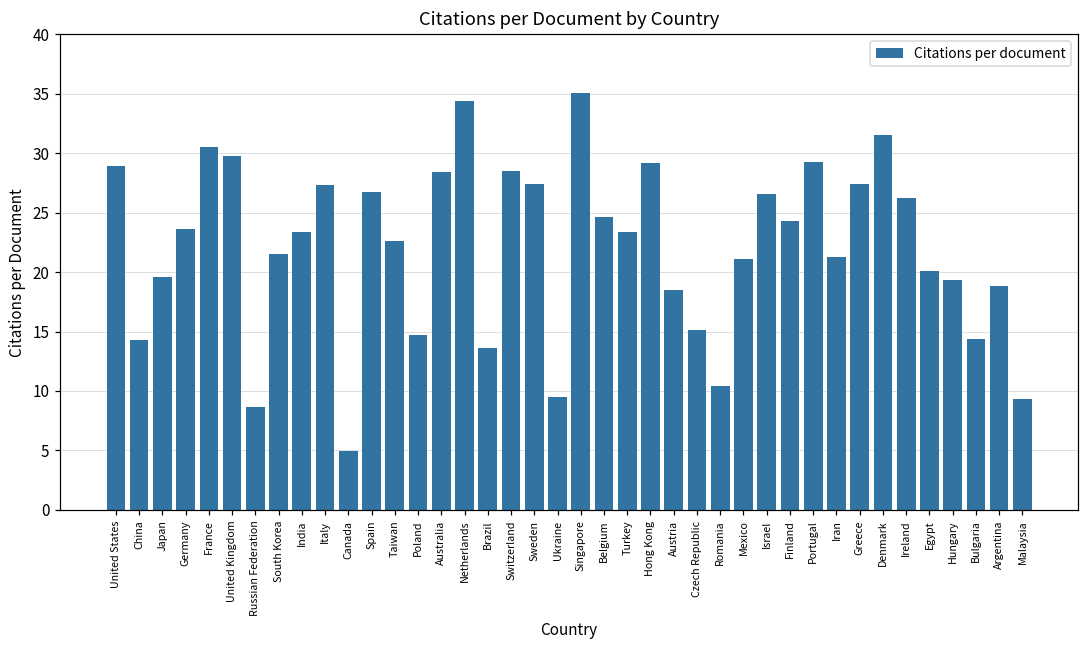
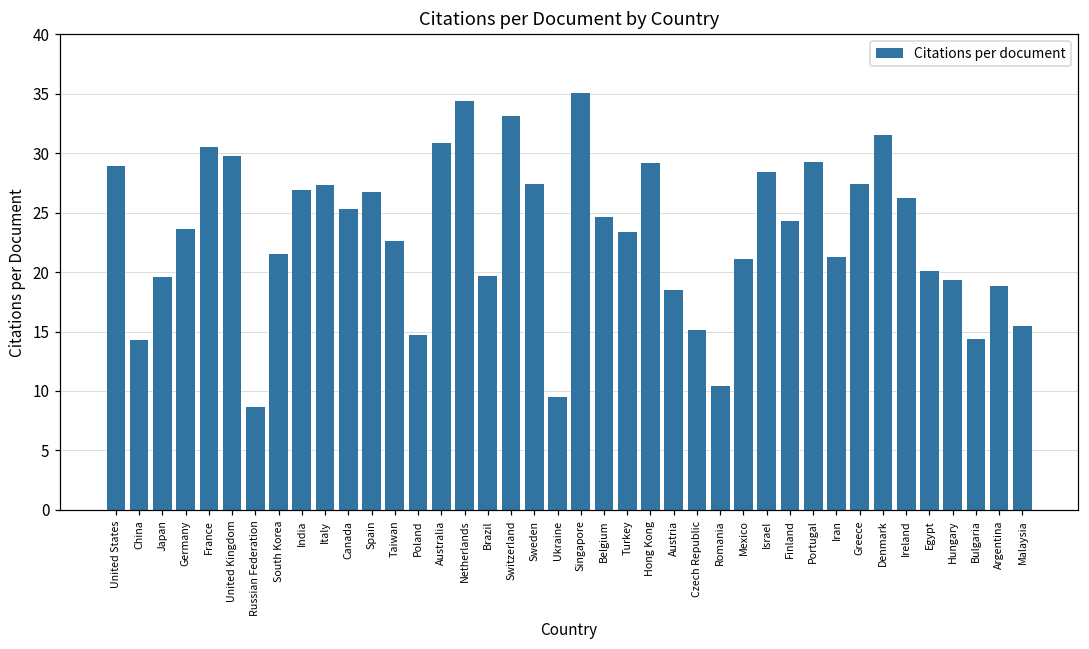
  {
    "United States": 29.0,
    "China": 14.3,
    "Japan": 19.6,
    "Germany": 23.6,
    "France": 30.6,
    "United Kingdom": 29.8,
    "Russian Federation": 8.7,
    "South Korea": 21.5,
-   "India": 23.4,
+   "India": 26.9,
    "Italy": 27.3,
-   "Canada": 4.9,
+   "Canada": 25.3,
    "Spain": 26.7,
    "Taiwan": 22.6,
    "Poland": 14.7,
-   "Australia": 28.4,
+   "Australia": 30.9,
    "Netherlands": 34.4,
-   "Brazil": 13.7,
-   "Switzerland": 28.5,
+   "Brazil": 19.7,
+   "Switzerland": 33.1,
    "Sweden": 27.4,
    "Ukraine": 9.5,
    "Singapore": 35.1,
    "Belgium": 24.6,
    "Turkey": 23.4,
    "Hong Kong": 29.2,
    "Austria": 18.5,
    "Czech Republic": 15.1,
    "Romania": 10.4,
    "Mexico": 21.1,
-   "Israel": 26.6,
+   "Israel": 28.5,
    "Finland": 24.3,
    "Portugal": 29.3,
    "Iran": 21.3,
    "Greece": 27.4,
    "Denmark": 31.6,
    "Ireland": 26.2,
    "Egypt": 20.1,
    "Hungary": 19.3,
    "Bulgaria": 14.4,
    "Argentina": 18.8,
-   "Malaysia": 9.3
+   "Malaysia": 15.5
  }
